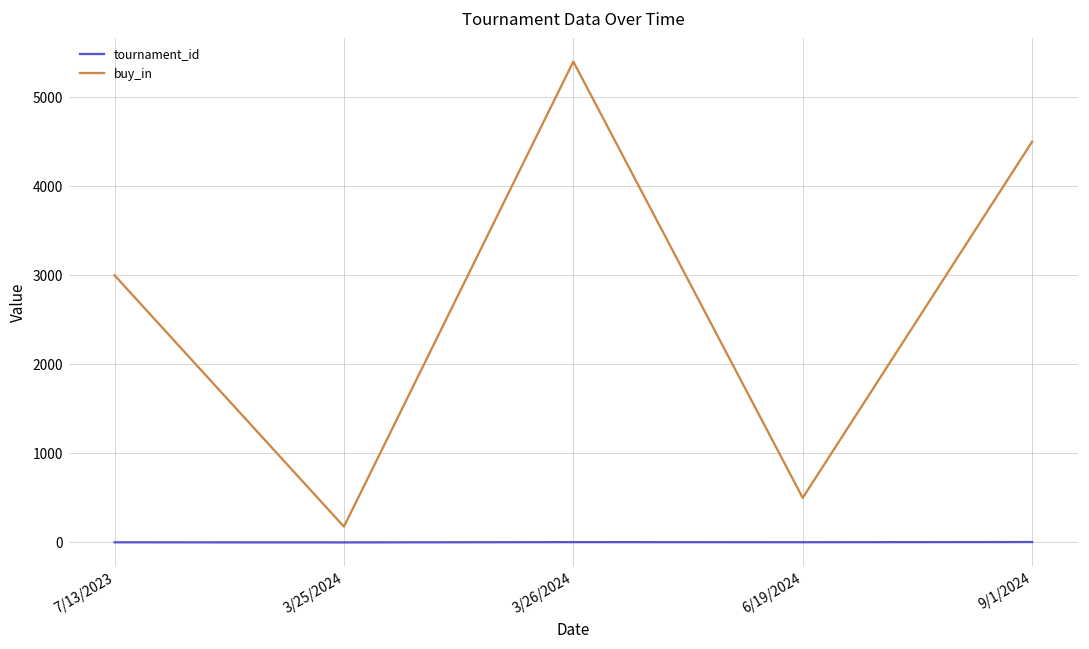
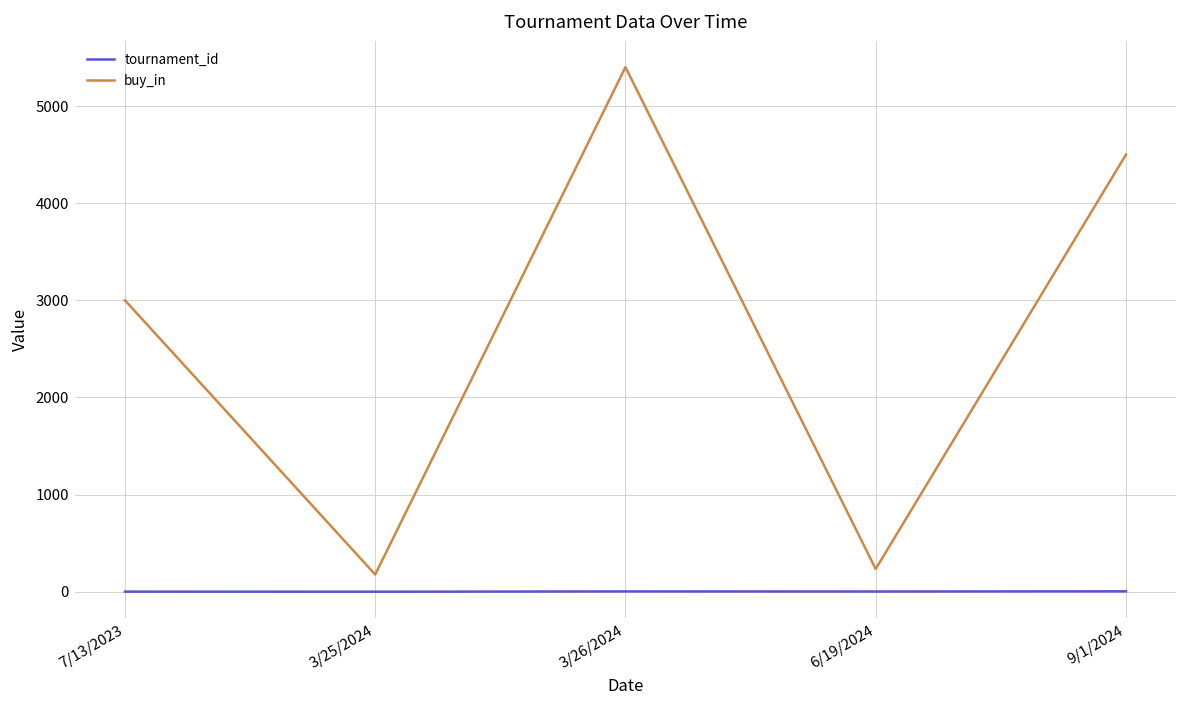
  {
    "tournament_id": {
      "7/13/2023": 0,
      "3/25/2024": 0,
      "3/26/2024": 0,
      "6/19/2024": 0,
      "9/1/2024": 0
    },
    "buy_in": {
      "7/13/2023": 3000,
      "3/25/2024": 200,
      "3/26/2024": 5400,
-     "6/19/2024": 500,
+     "6/19/2024": 200,
      "9/1/2024": 4500
    }
  }
